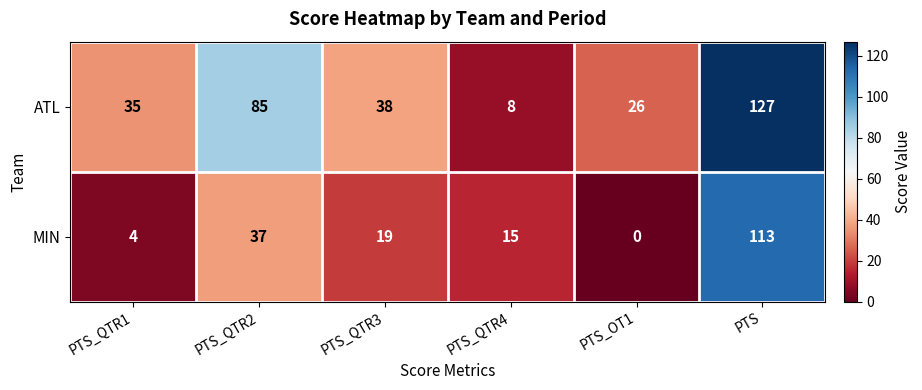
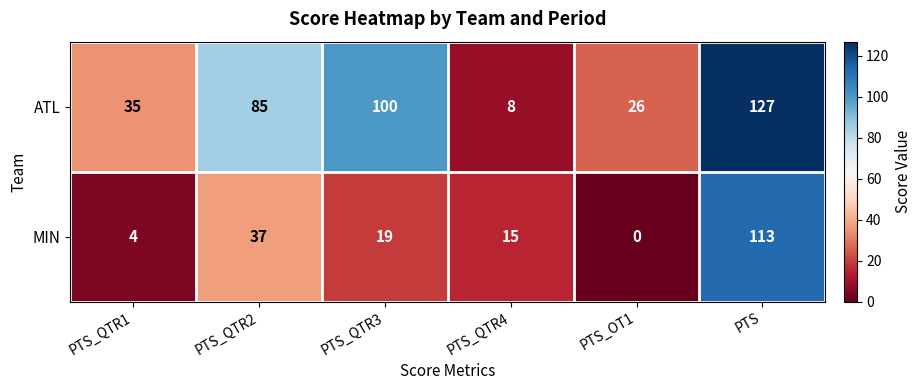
  {
    "ATL": {
      "PTS_QTR1": 35,
      "PTS_QTR2": 85,
-     "PTS_QTR3": 38,
+     "PTS_QTR3": 100,
      "PTS_QTR4": 8,
      "PTS_OT1": 26,
      "PTS": 127
    },
    "MIN": {
      "PTS_QTR1": 4,
      "PTS_QTR2": 37,
      "PTS_QTR3": 19,
      "PTS_QTR4": 15,
      "PTS_OT1": 0,
      "PTS": 113
    }
  }
